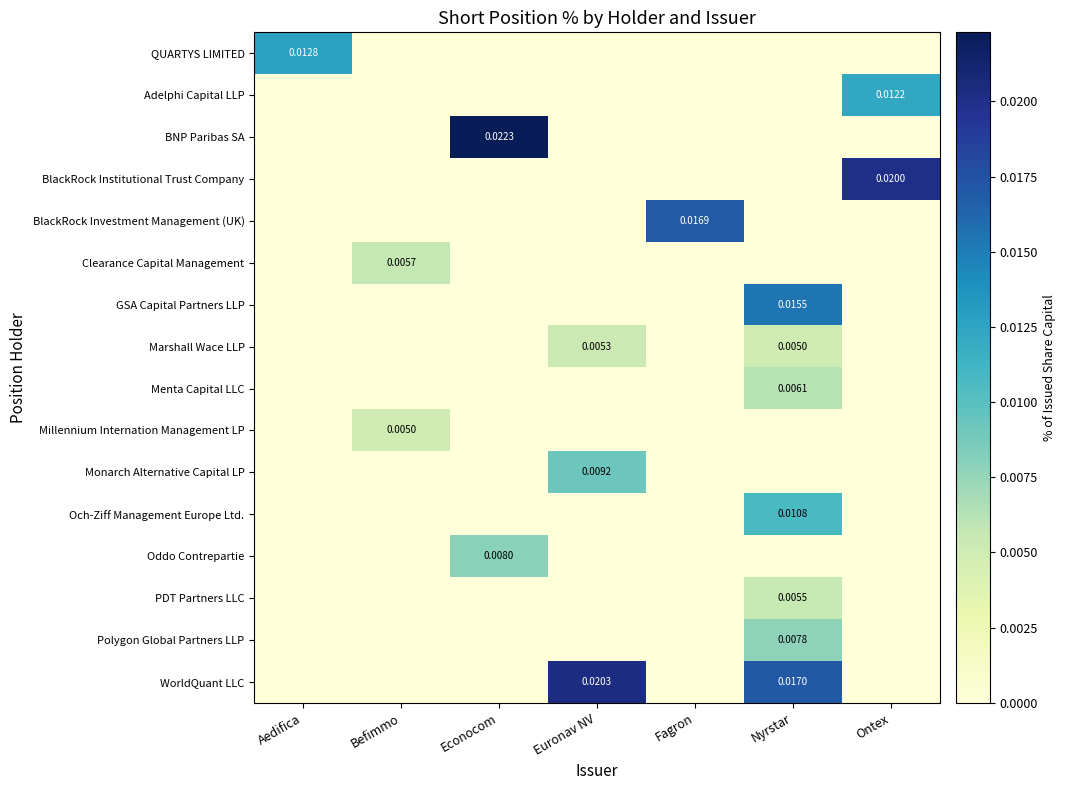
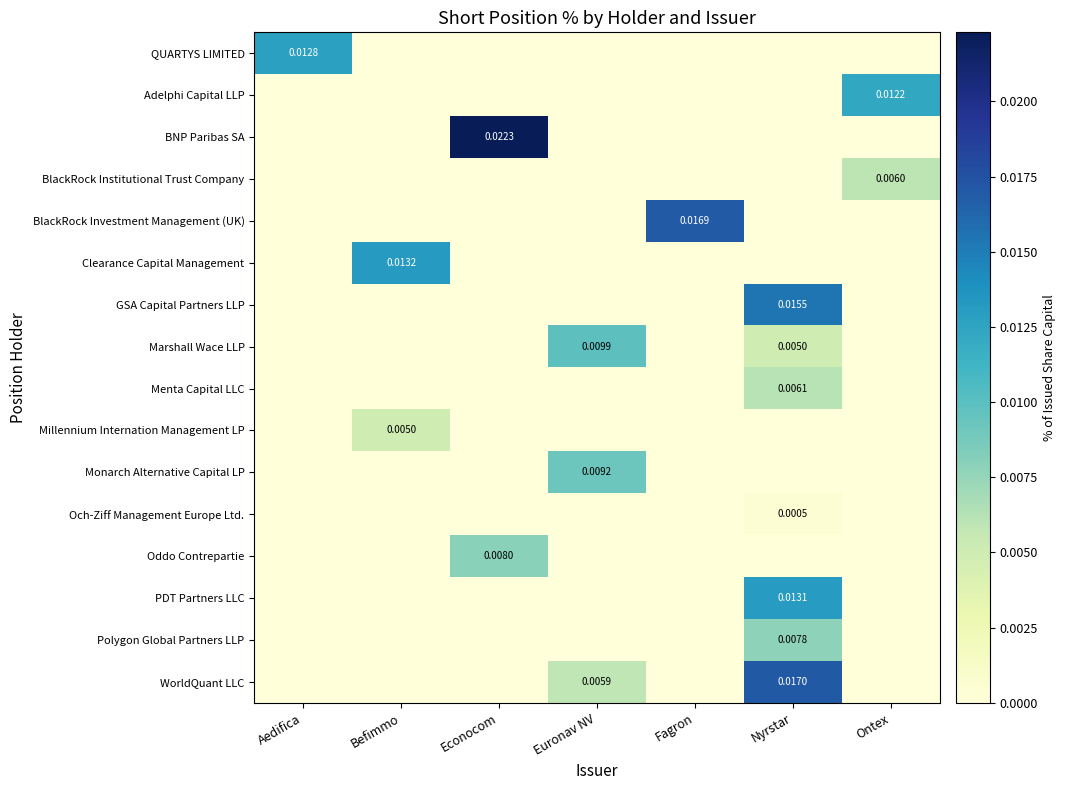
  {
    "QUARTYS LIMITED": {
      "Aedifica": 0.0128
    },
    "Adelphi Capital LLP": {
      "Ontex": 0.0122
    },
    "BNP Paribas SA": {
      "Econocom": 0.0223
    },
    "BlackRock Institutional Trust Company": {
-     "Ontex": 0.0200
+     "Ontex": 0.0060
    },
    "BlackRock Investment Management (UK)": {
      "Fagron": 0.0169
    },
    "Clearance Capital Management": {
-     "Befimmo": 0.0057
+     "Befimmo": 0.0132
    },
    "GSA Capital Partners LLP": {
      "Nyrstar": 0.0155
    },
    "Marshall Wace LLP": {
-     "Euronav NV": 0.0053,
+     "Euronav NV": 0.0099,
      "Nyrstar": 0.0050
    },
    "Menta Capital LLC": {
      "Nyrstar": 0.0061
    },
    "Millennium Internation Management LP": {
      "Befimmo": 0.0050
    },
    "Monarch Alternative Capital LP": {
      "Euronav NV": 0.0092
    },
    "Och-Ziff Management Europe Ltd.": {
-     "Nyrstar": 0.0108
+     "Nyrstar": 0.0005
    },
    "Oddo Contrepartie": {
      "Econocom": 0.0080
    },
    "PDT Partners LLC": {
-     "Nyrstar": 0.0055
+     "Nyrstar": 0.0131
    },
    "Polygon Global Partners LLP": {
      "Nyrstar": 0.0078
    },
    "WorldQuant LLC": {
-     "Euronav NV": 0.0203,
+     "Euronav NV": 0.0059,
      "Nyrstar": 0.0170
    }
  }
